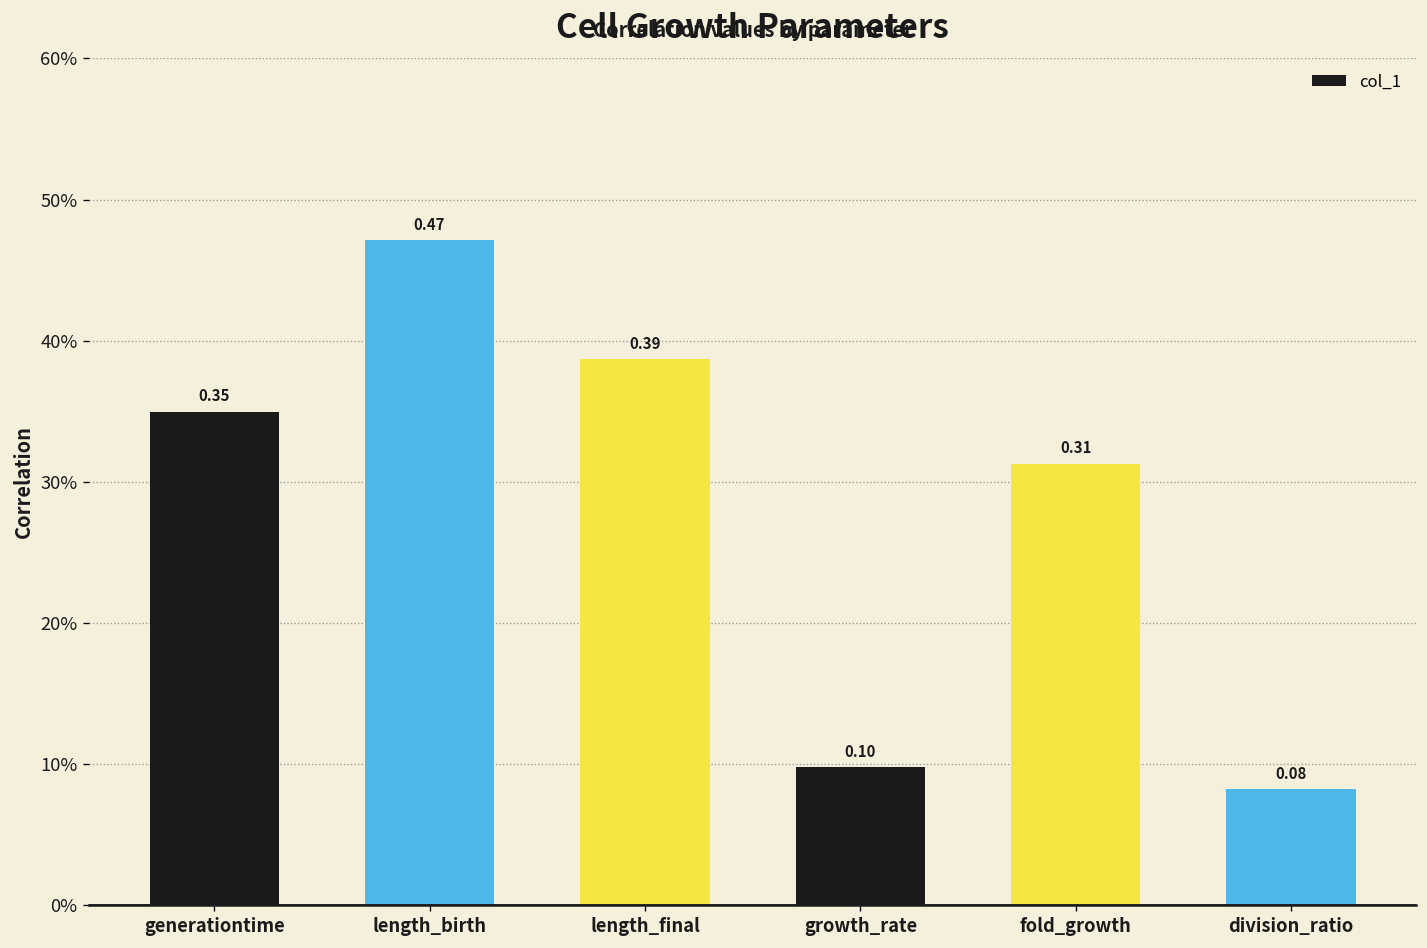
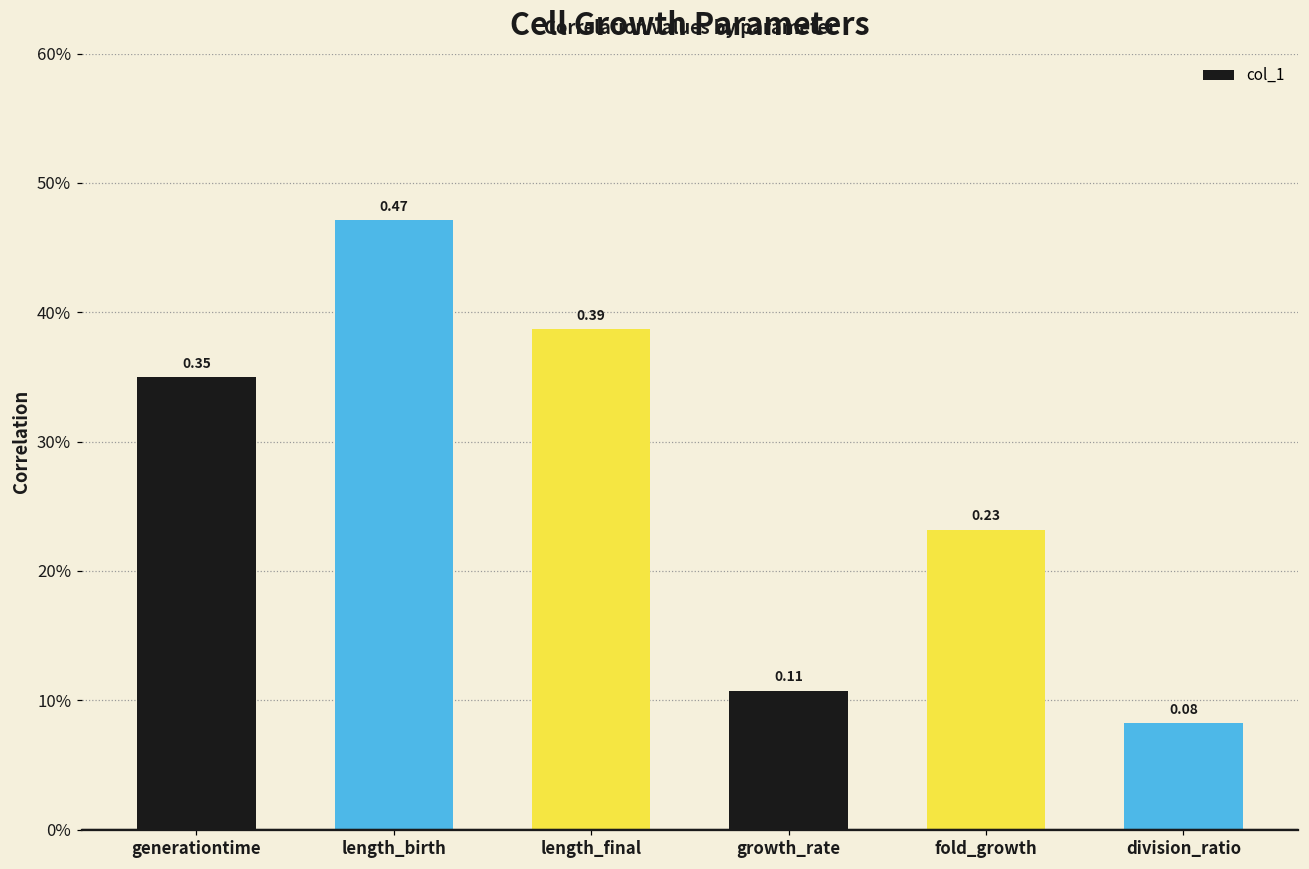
  {
    "generationtime": 0.35,
    "length_birth": 0.47,
    "length_final": 0.39,
-   "growth_rate": 0.10,
-   "fold_growth": 0.31,
+   "growth_rate": 0.11,
+   "fold_growth": 0.23,
    "division_ratio": 0.08
  }
